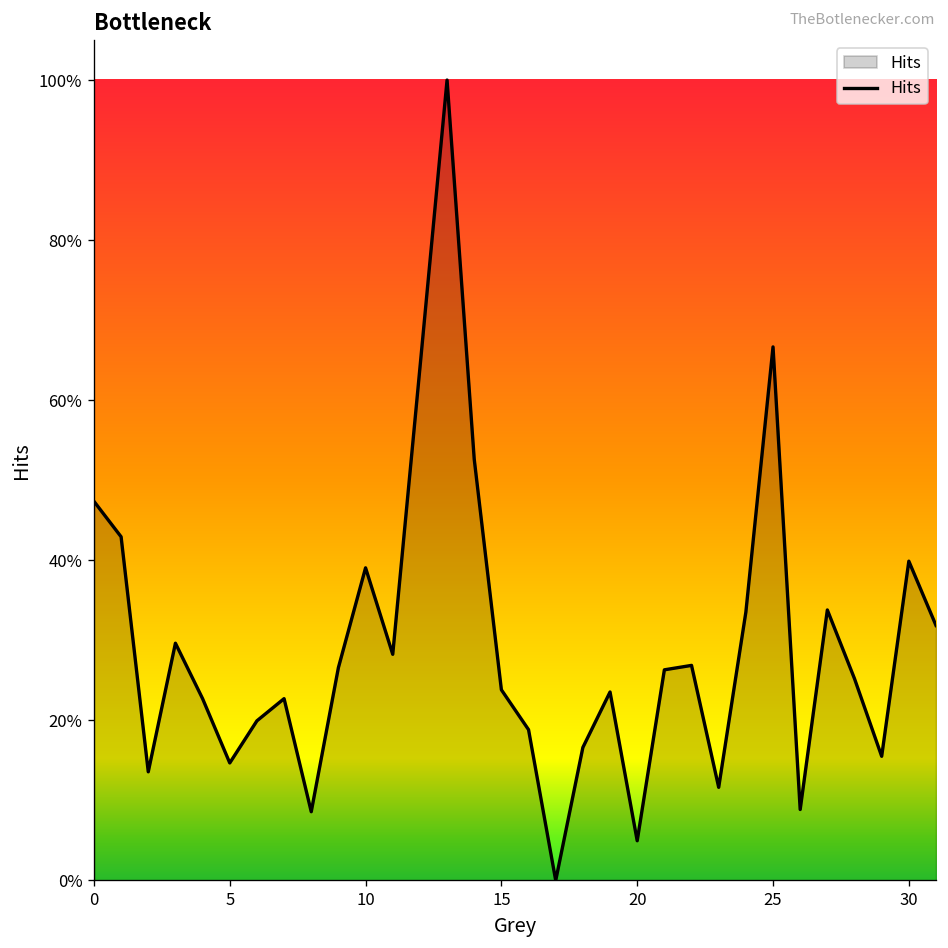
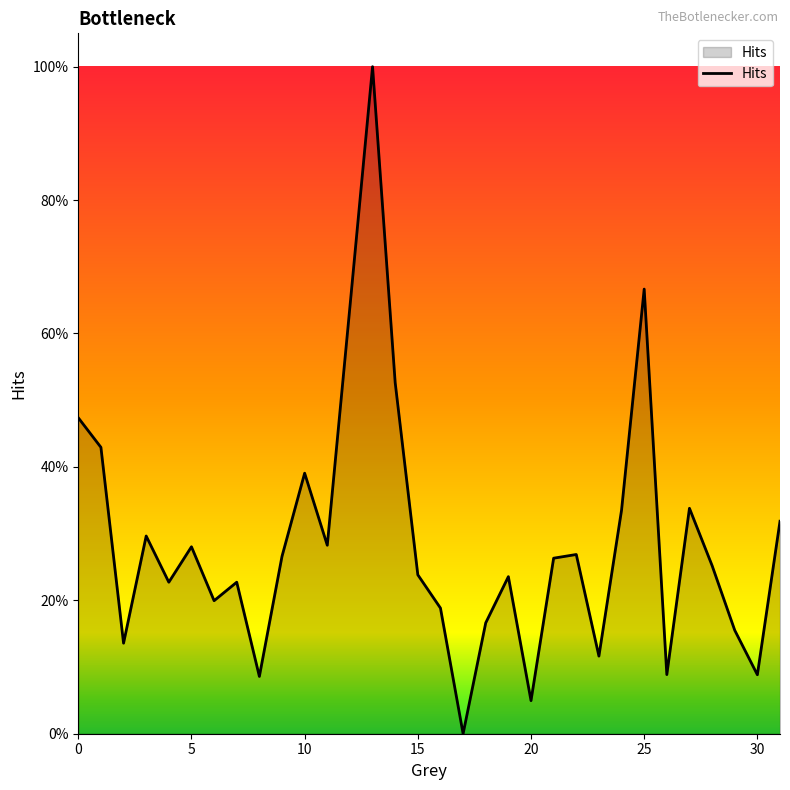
  {
    "0": "47%",
-   "5": "15%",
+   "5": "28%",
    "10": "39%",
    "15": "24%",
    "20": "5%",
    "25": "67%",
-   "30": "40%"
+   "30": "9%"
  }
